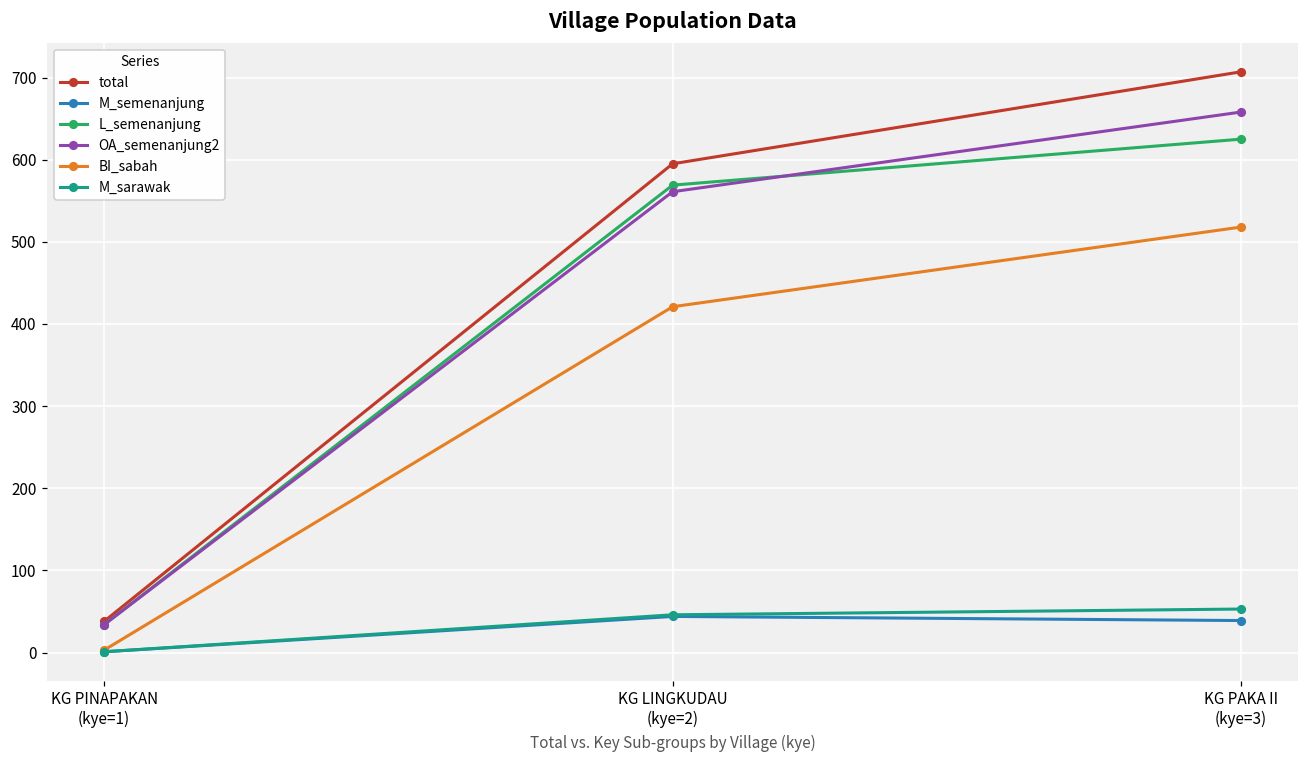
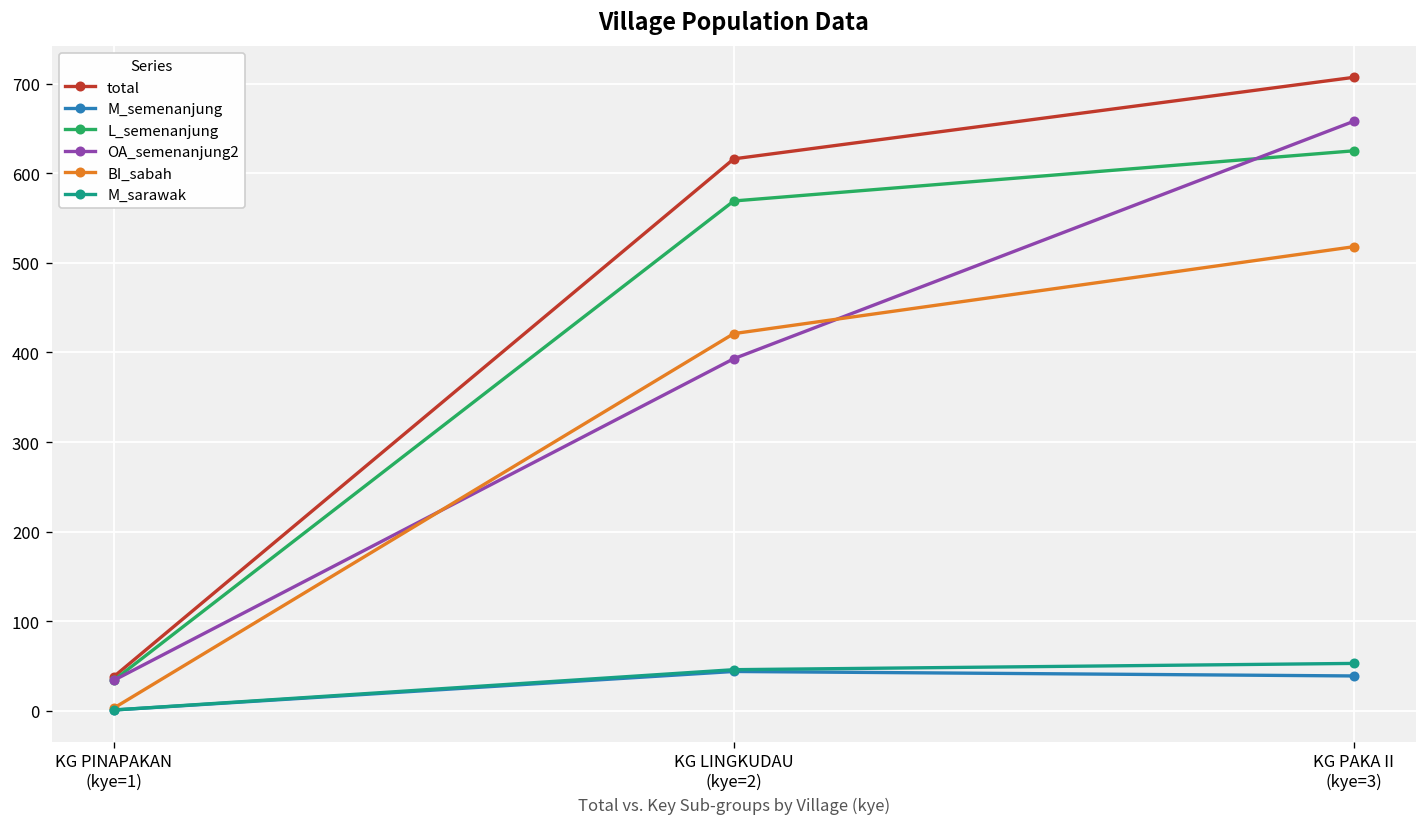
  {
    "total": {
      "KG PINAPAKAN (kye=1)": 40,
-     "KG LINGKUDAU (kye=2)": 600,
+     "KG LINGKUDAU (kye=2)": 620,
      "KG PAKA II (kye=3)": 710
    },
    "M_semenanjung": {
      "KG PAKA II (kye=3)": 40
    },
    "OA_semenanjung2": {
-     "KG LINGKUDAU (kye=2)": 560,
+     "KG LINGKUDAU (kye=2)": 390,
      "KG PAKA II (kye=3)": 660
    },
    "BI_sabah": {
      "KG LINGKUDAU (kye=2)": 420,
      "KG PAKA II (kye=3)": 520
    }
  }
